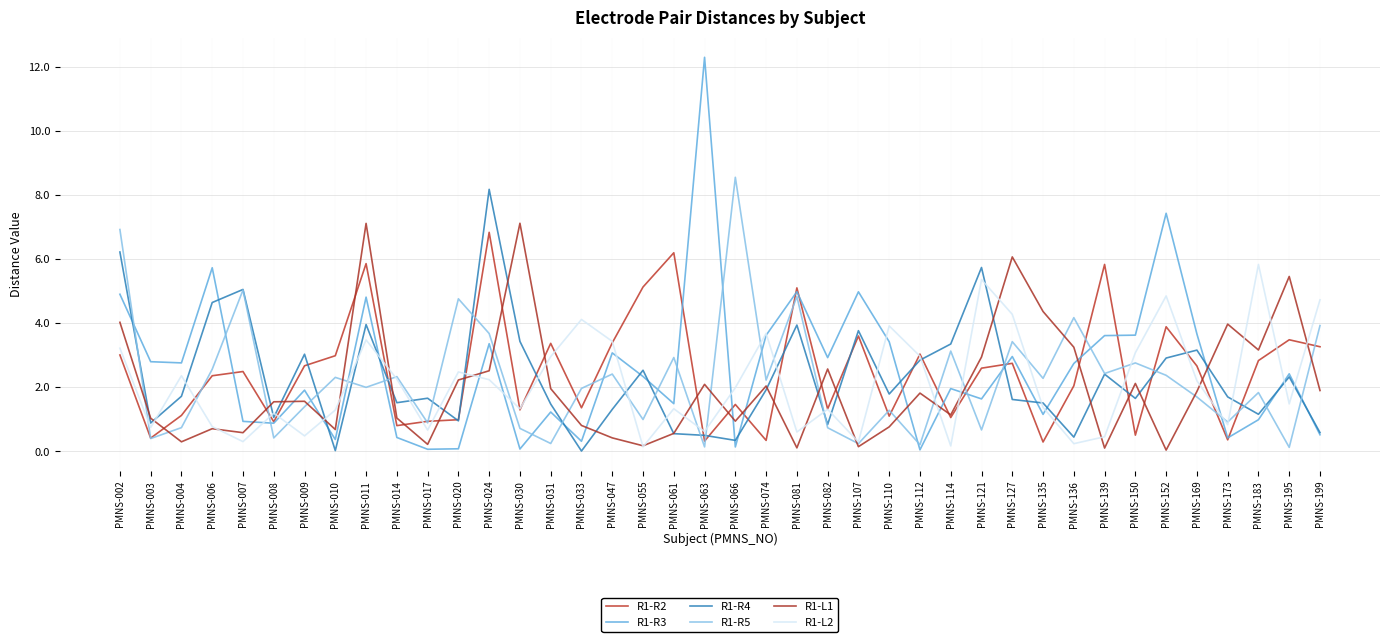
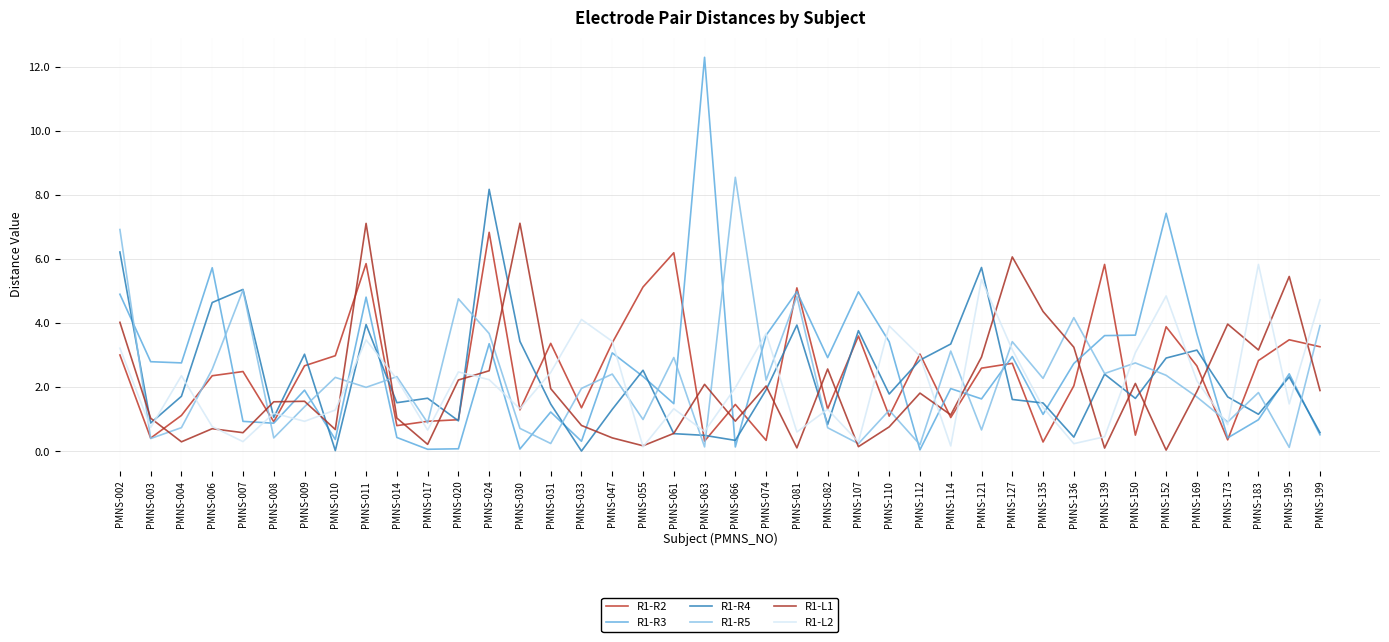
  {
    "R1-R4": {
      "PMNS-002": 6.2,
      "PMNS-003": 0.9,
      "PMNS-004": 1.7,
      "PMNS-006": 4.6,
      "PMNS-008": 1.1,
      "PMNS-009": 3.0,
      "PMNS-010": 0.0,
      "PMNS-011": 4.0,
      "PMNS-014": 1.5,
      "PMNS-017": 1.7,
      "PMNS-024": 8.2,
      "PMNS-030": 3.4,
      "PMNS-031": 1.5,
      "PMNS-033": 0.0,
      "PMNS-047": 1.3,
      "PMNS-055": 2.5,
      "PMNS-063": 0.5,
      "PMNS-066": 0.3,
      "PMNS-074": 1.9,
      "PMNS-081": 3.9,
      "PMNS-082": 0.8,
      "PMNS-107": 3.8,
      "PMNS-110": 1.8,
      "PMNS-112": 2.8,
      "PMNS-114": 3.3,
      "PMNS-121": 5.7,
      "PMNS-127": 1.6,
      "PMNS-135": 1.5,
      "PMNS-136": 0.4,
      "PMNS-150": 1.7,
      "PMNS-152": 2.9,
      "PMNS-169": 3.2,
      "PMNS-173": 1.7,
      "PMNS-183": 1.2,
      "PMNS-195": 2.3
    },
    "R1-L2": {
      "PMNS-002": 3.2,
      "PMNS-003": 0.7,
      "PMNS-004": 2.4,
      "PMNS-007": 0.3,
      "PMNS-008": 1.2,
-     "PMNS-009": 0.5,
+     "PMNS-009": 0.9,
      "PMNS-010": 1.3,
      "PMNS-011": 3.5,
      "PMNS-017": 0.7,
      "PMNS-020": 2.5,
      "PMNS-024": 2.2,
-     "PMNS-031": 3.0,
+     "PMNS-031": 2.5,
      "PMNS-033": 4.1,
      "PMNS-061": 1.3,
      "PMNS-063": 0.6,
      "PMNS-066": 2.0,
      "PMNS-081": 0.6,
      "PMNS-110": 3.9,
      "PMNS-114": 0.2,
      "PMNS-121": 5.4,
-     "PMNS-127": 4.3,
+     "PMNS-127": 3.2,
      "PMNS-135": 1.4,
      "PMNS-136": 0.2,
      "PMNS-139": 0.5,
      "PMNS-150": 3.1,
      "PMNS-152": 4.8,
      "PMNS-169": 2.2,
      "PMNS-173": 0.8,
      "PMNS-183": 5.8,
      "PMNS-195": 1.5,
      "PMNS-199": 4.7
    }
  }
